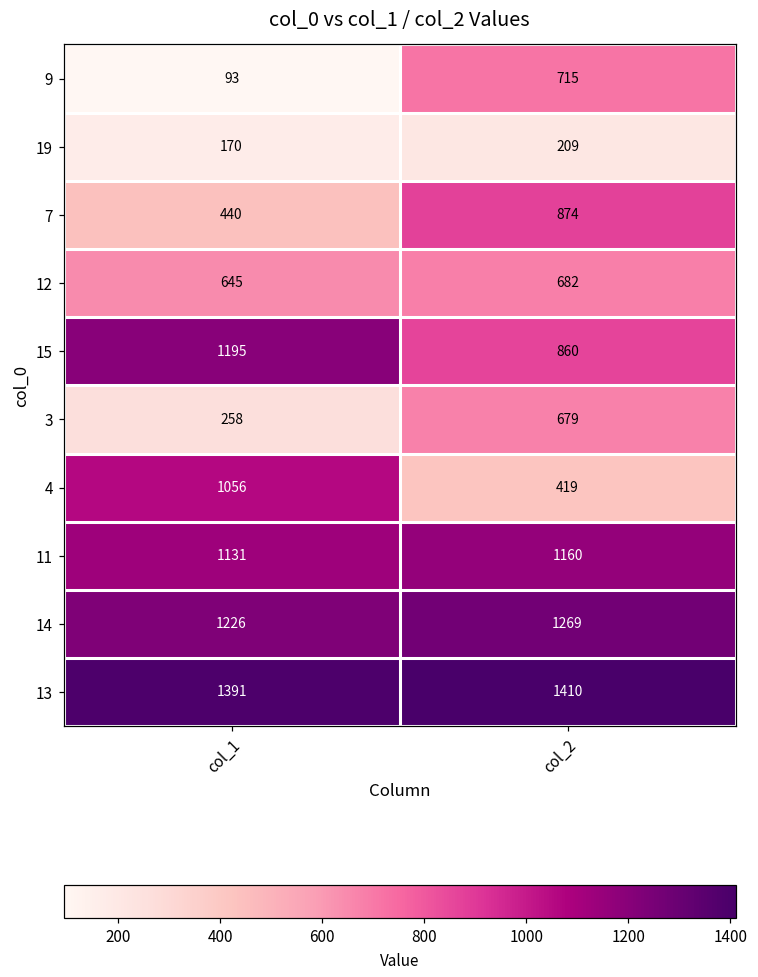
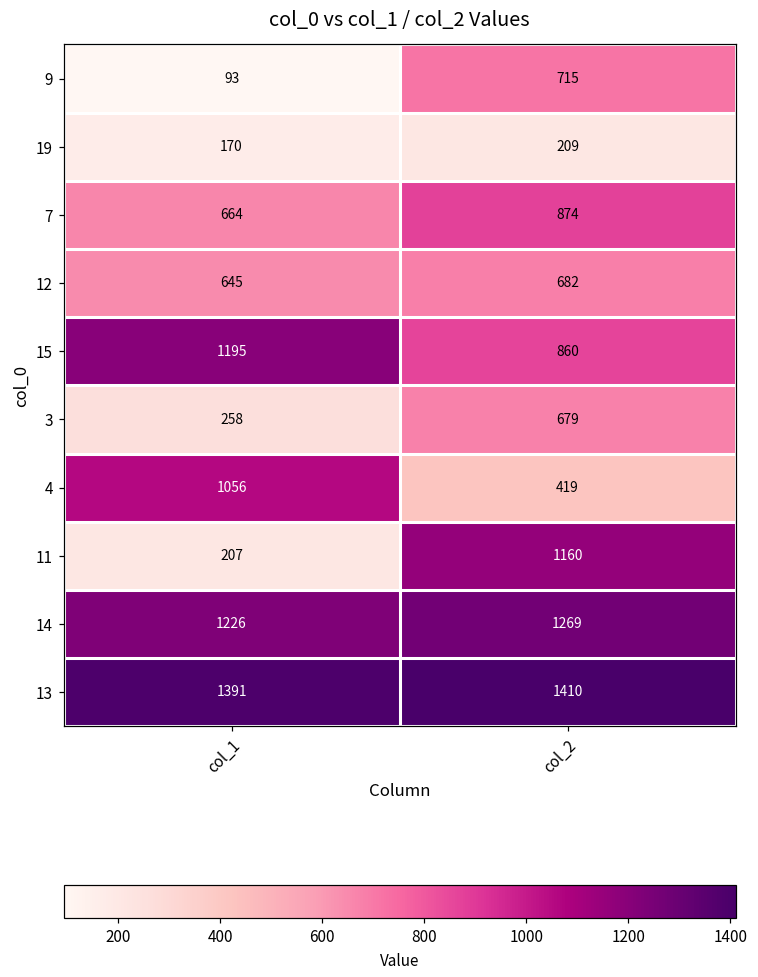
  {
    "9": {
      "col_1": 93,
      "col_2": 715
    },
    "19": {
      "col_1": 170,
      "col_2": 209
    },
    "7": {
-     "col_1": 440,
+     "col_1": 664,
      "col_2": 874
    },
    "12": {
      "col_1": 645,
      "col_2": 682
    },
    "15": {
      "col_1": 1195,
      "col_2": 860
    },
    "3": {
      "col_1": 258,
      "col_2": 679
    },
    "4": {
      "col_1": 1056,
      "col_2": 419
    },
    "11": {
-     "col_1": 1131,
+     "col_1": 207,
      "col_2": 1160
    },
    "14": {
      "col_1": 1226,
      "col_2": 1269
    },
    "13": {
      "col_1": 1391,
      "col_2": 1410
    }
  }
